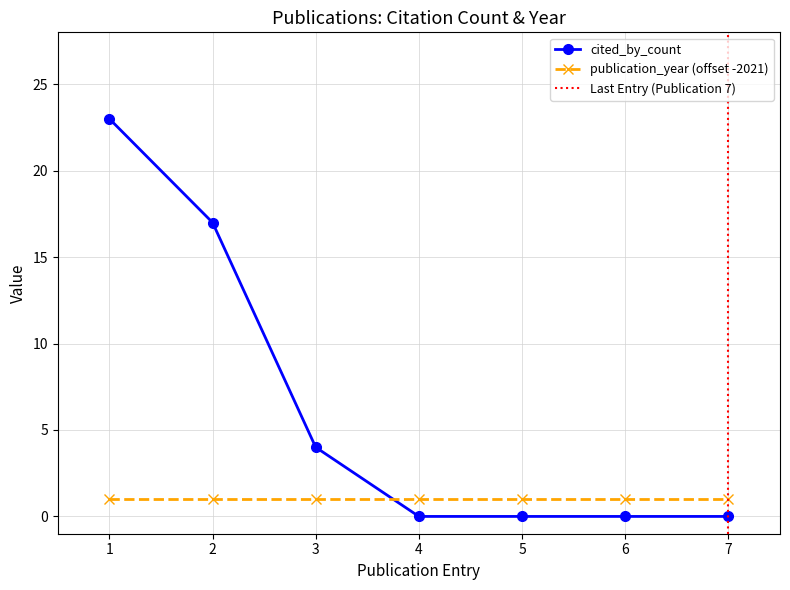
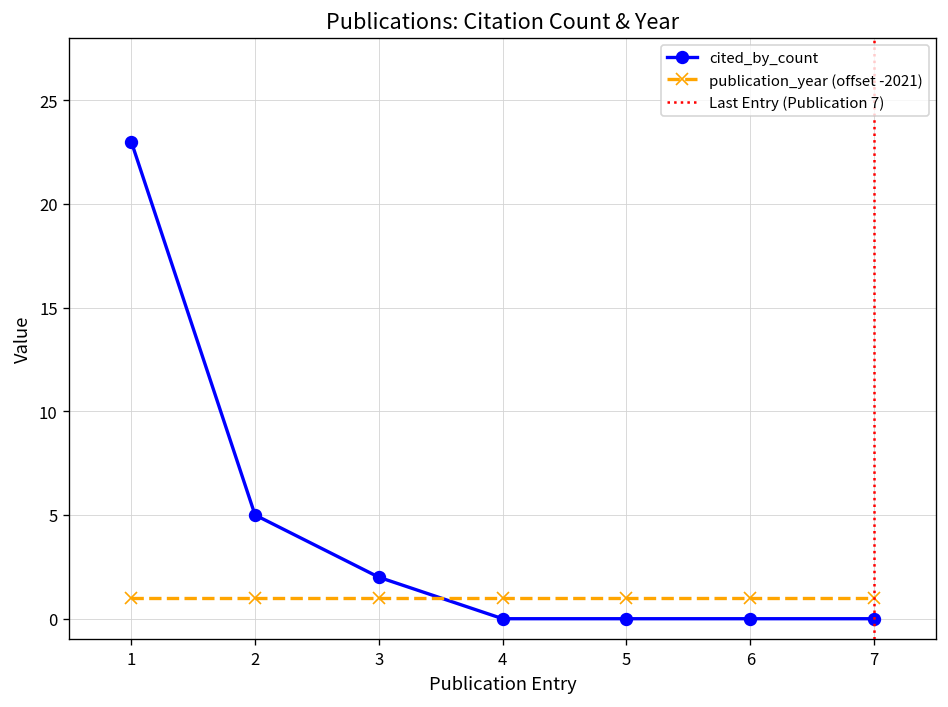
  {
    "cited_by_count": {
      "1": 23,
-     "2": 17,
-     "3": 4,
+     "2": 5,
+     "3": 2,
      "4": 0,
      "5": 0,
      "6": 0,
      "7": 0
    },
    "publication_year (offset -2021)": {
      "1": 1,
      "2": 1,
      "3": 1,
      "4": 1,
      "5": 1,
      "6": 1,
      "7": 1
    }
  }
